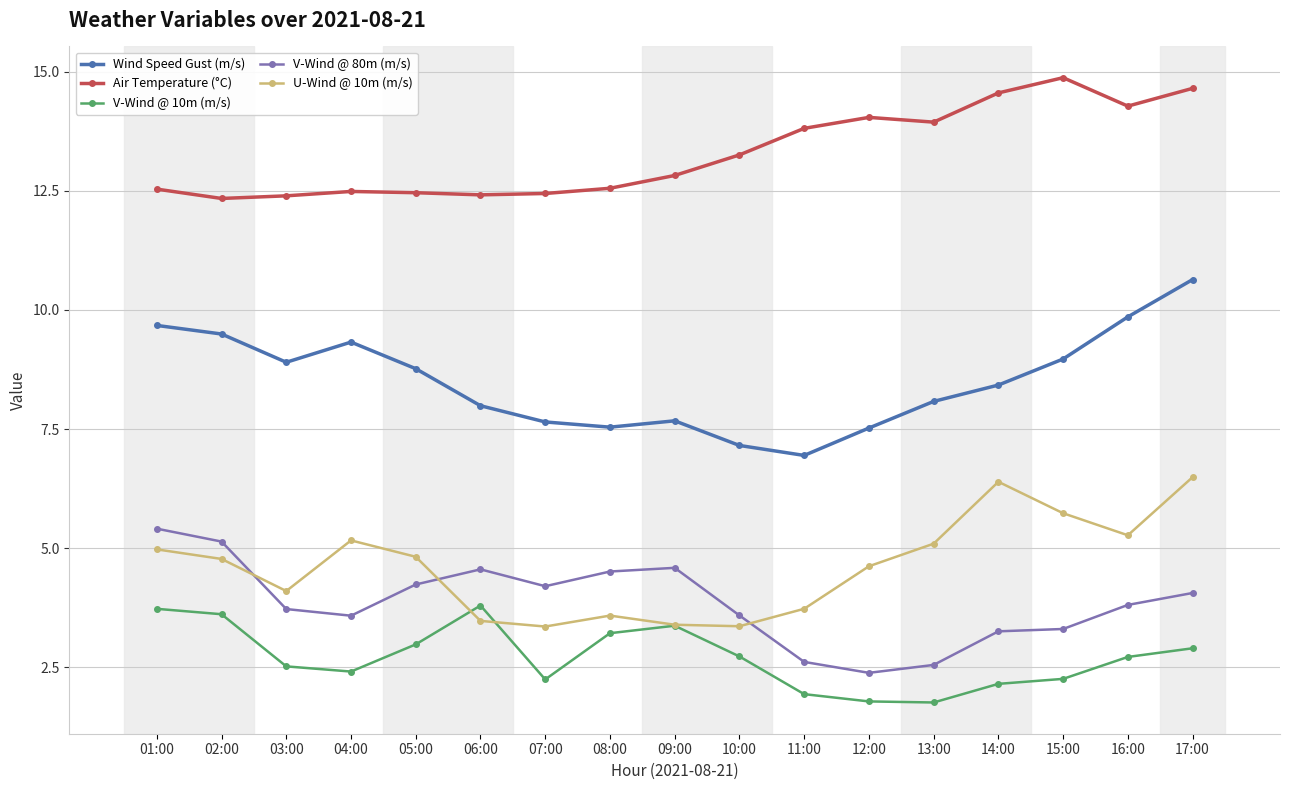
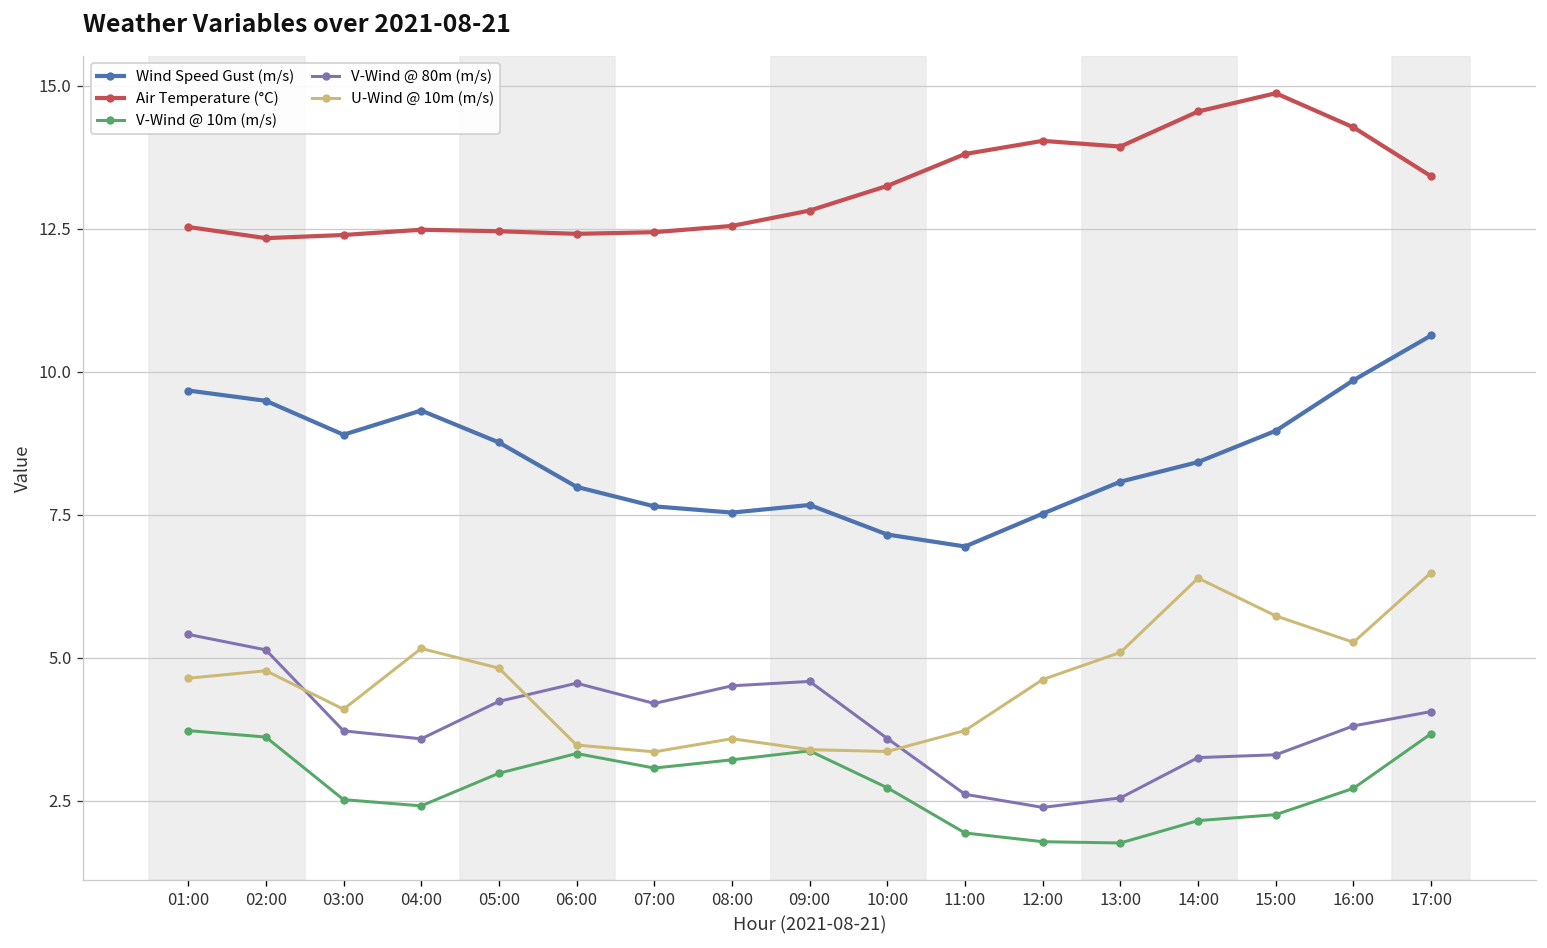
  {
    "Air Temperature (°C)": {
      "01:00": 12.5,
      "02:00": 12.3,
      "03:00": 12.4,
      "04:00": 12.5,
      "05:00": 12.5,
      "06:00": 12.4,
      "07:00": 12.4,
      "08:00": 12.6,
      "09:00": 12.8,
      "10:00": 13.3,
      "11:00": 13.8,
      "12:00": 14.0,
      "13:00": 13.9,
      "14:00": 14.6,
      "15:00": 14.9,
      "16:00": 14.3,
-     "17:00": 14.6
+     "17:00": 13.4
    },
    "V-Wind @ 10m (m/s)": {
      "01:00": 3.7,
      "02:00": 3.6,
      "03:00": 2.5,
      "04:00": 2.4,
      "05:00": 3.0,
-     "06:00": 3.8,
-     "07:00": 2.2,
+     "06:00": 3.3,
+     "07:00": 3.1,
      "08:00": 3.2,
      "10:00": 2.7,
      "11:00": 1.9,
      "12:00": 1.8,
      "13:00": 1.8,
      "14:00": 2.2,
      "15:00": 2.3,
      "16:00": 2.7,
-     "17:00": 2.9
+     "17:00": 3.7
    },
    "U-Wind @ 10m (m/s)": {
-     "01:00": 5.0,
+     "01:00": 4.6,
      "02:00": 4.8,
      "03:00": 4.1,
      "04:00": 5.2,
      "05:00": 4.8,
      "06:00": 3.5,
      "07:00": 3.4,
      "08:00": 3.6,
      "10:00": 3.4,
      "11:00": 3.7,
      "12:00": 4.6,
      "13:00": 5.1,
      "14:00": 6.4,
      "15:00": 5.7,
      "16:00": 5.3,
      "17:00": 6.5
    }
  }
